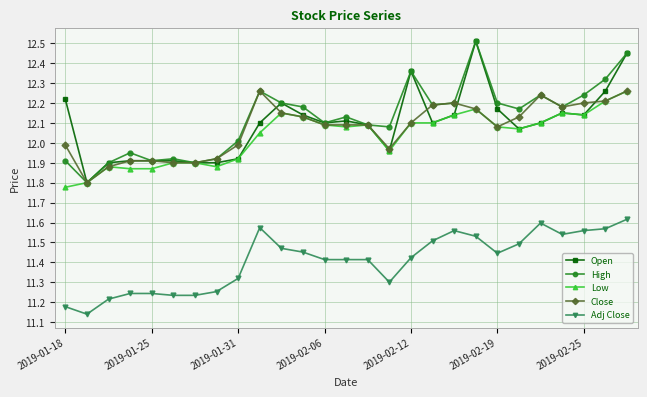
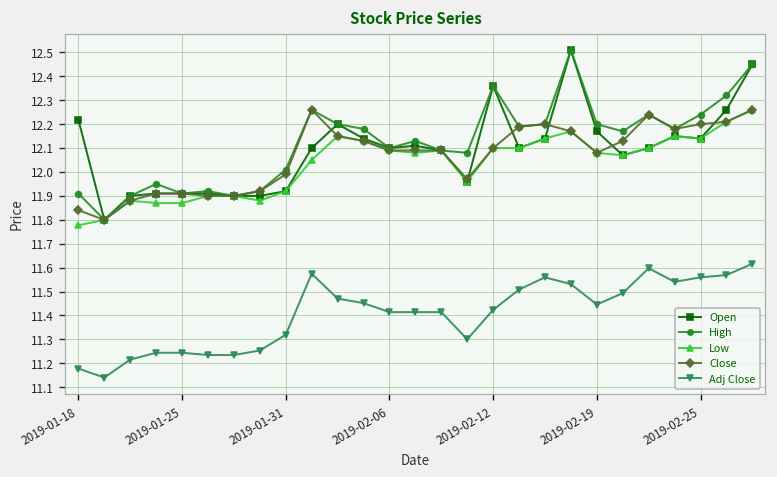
  {
    "Open": {
      "2019-01-18": 12.22,
      "2019-02-19": 12.17
    },
    "Low": {
      "2019-01-18": 11.78,
      "2019-01-25": 11.87
    },
    "Close": {
-     "2019-01-18": 11.99,
+     "2019-01-18": 11.84,
      "2019-01-31": 11.99,
      "2019-02-25": 12.20
    }
  }
